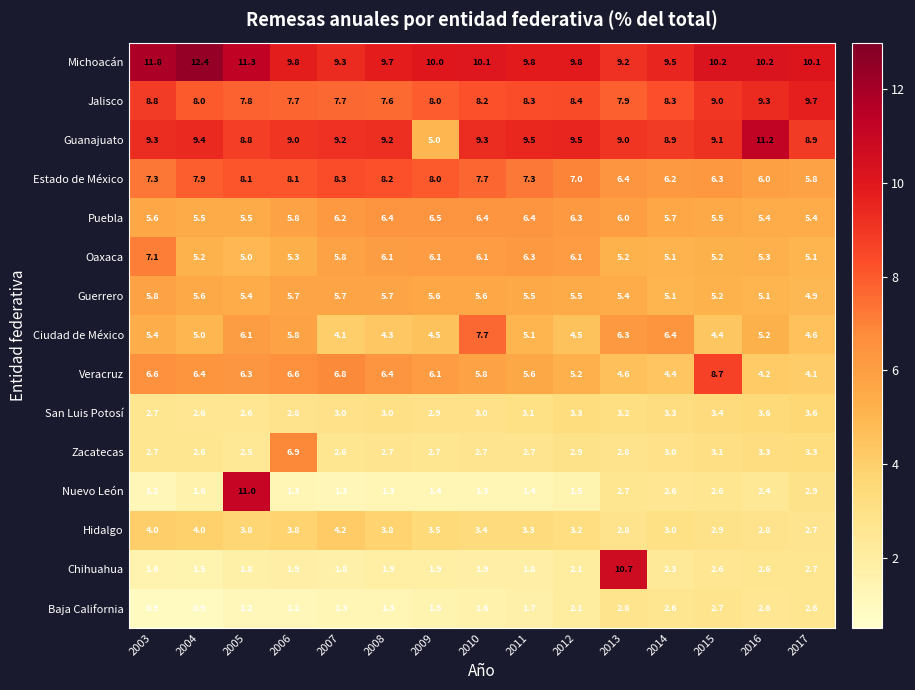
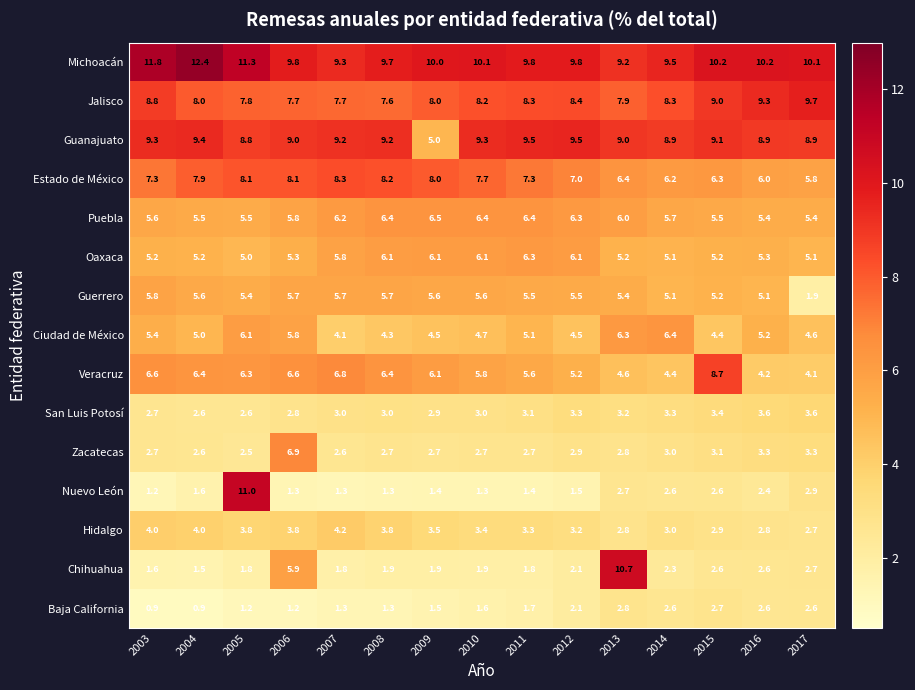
  {
    "Guanajuato": {
      "2003": 9.3,
      "2004": 9.4,
      "2005": 8.8,
      "2006": 9.0,
      "2007": 9.2,
      "2008": 9.2,
      "2009": 5.0,
      "2010": 9.3,
      "2011": 9.5,
      "2012": 9.5,
      "2013": 9.0,
      "2014": 8.9,
      "2015": 9.1,
-     "2016": 11.2,
+     "2016": 8.9,
      "2017": 8.9
    },
    "Oaxaca": {
-     "2003": 7.1,
+     "2003": 5.2,
      "2004": 5.2,
      "2005": 5.0,
      "2006": 5.3,
      "2007": 5.8,
      "2008": 6.1,
      "2009": 6.1,
      "2010": 6.1,
      "2011": 6.3,
      "2012": 6.1,
      "2013": 5.2,
      "2014": 5.1,
      "2015": 5.2,
      "2016": 5.3,
      "2017": 5.1
    },
    "Guerrero": {
      "2003": 5.8,
      "2004": 5.6,
      "2005": 5.4,
      "2006": 5.7,
      "2007": 5.7,
      "2008": 5.7,
      "2009": 5.6,
      "2010": 5.6,
      "2011": 5.5,
      "2012": 5.5,
      "2013": 5.4,
      "2014": 5.1,
      "2015": 5.2,
      "2016": 5.1,
-     "2017": 4.9
+     "2017": 1.9
    },
    "Ciudad de México": {
      "2003": 5.4,
      "2004": 5.0,
      "2005": 6.1,
      "2006": 5.8,
      "2007": 4.1,
      "2008": 4.3,
      "2009": 4.5,
-     "2010": 7.7,
+     "2010": 4.7,
      "2011": 5.1,
      "2012": 4.5,
      "2013": 6.3,
      "2014": 6.4,
      "2015": 4.4,
      "2016": 5.2,
      "2017": 4.6
    },
    "Chihuahua": {
      "2003": 1.6,
      "2004": 1.5,
      "2005": 1.8,
-     "2006": 1.9,
+     "2006": 5.9,
      "2007": 1.8,
      "2008": 1.9,
      "2009": 1.9,
      "2010": 1.9,
      "2011": 1.8,
      "2012": 2.1,
      "2013": 10.7,
      "2014": 2.3,
      "2015": 2.6,
      "2016": 2.6,
      "2017": 2.7
    }
  }
